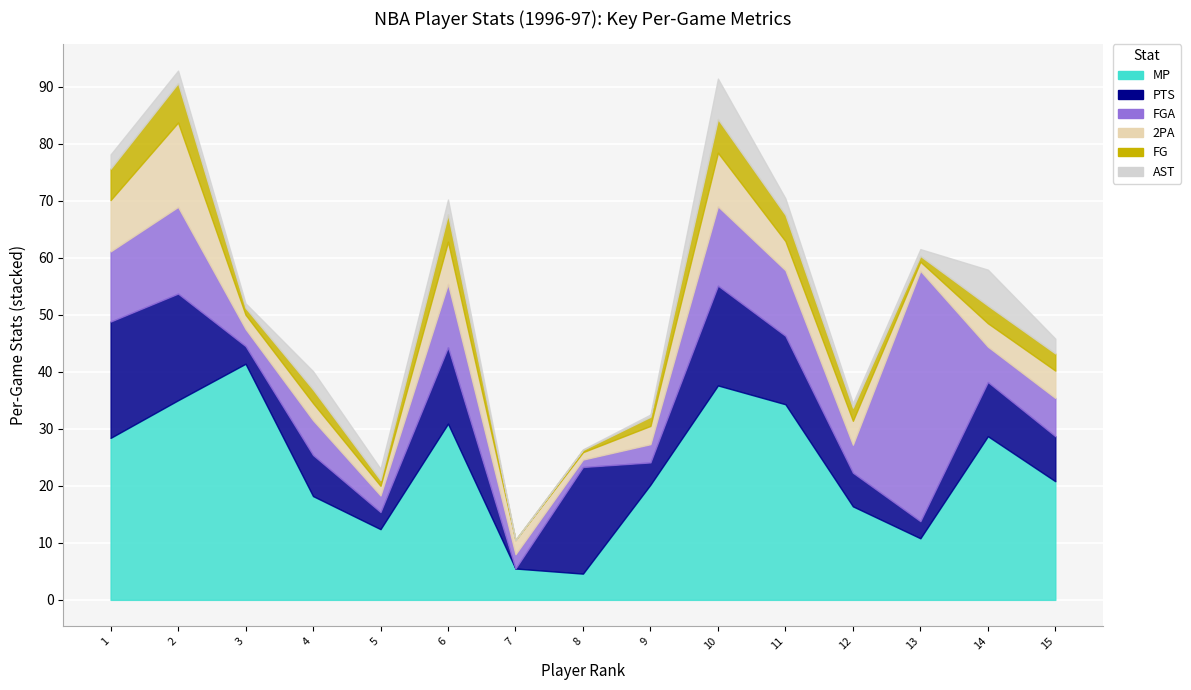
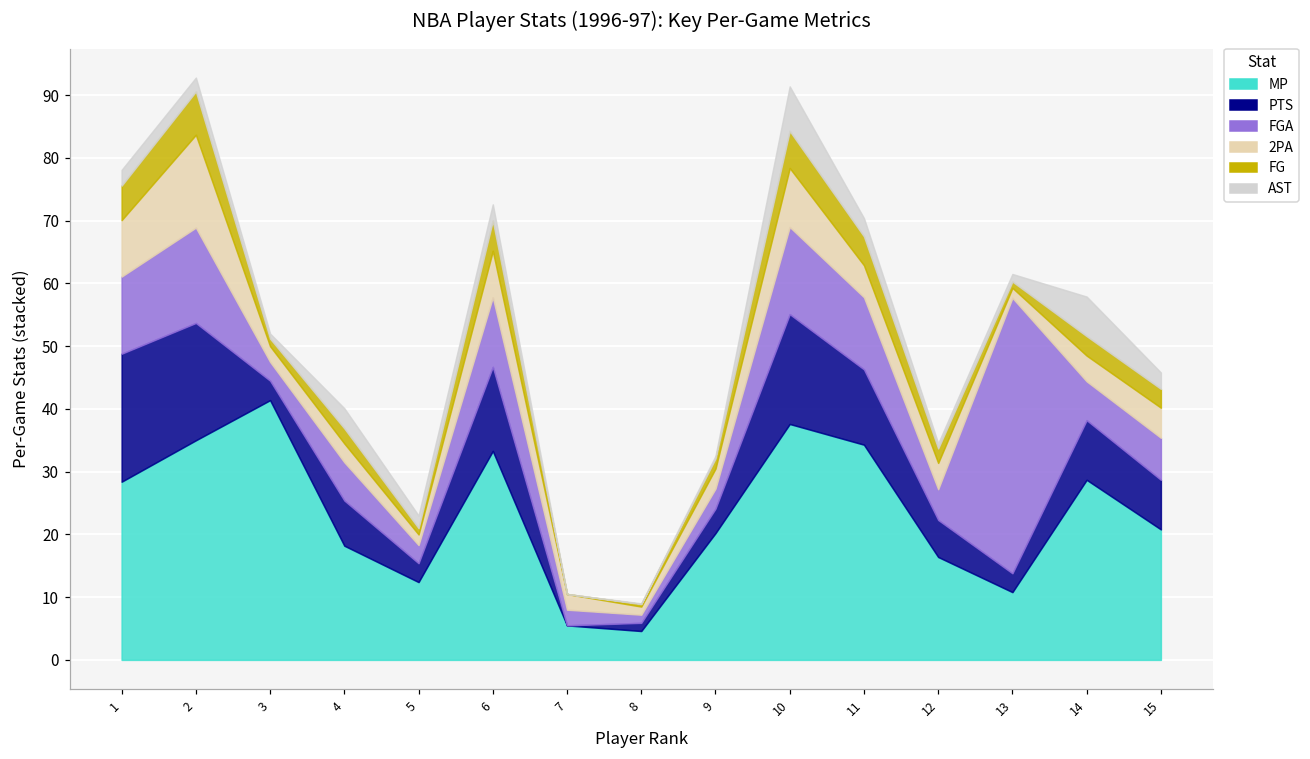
  {
    "MP": {
      "1": 28,
      "2": 35,
      "3": 41,
      "4": 18,
      "5": 12,
-     "6": 31,
+     "6": 33,
      "8": 5,
      "9": 20,
      "10": 38,
      "11": 34,
      "12": 16,
      "13": 11,
      "14": 29,
      "15": 21
    },
    "PTS": {
      "1": 20,
      "2": 19,
      "3": 3,
      "4": 7,
      "5": 3,
      "6": 13,
-     "8": 19,
+     "8": 1,
      "9": 4,
      "10": 18,
      "11": 12,
      "12": 6,
      "13": 3,
      "14": 10,
      "15": 8
    },
    "FGA": {
      "1": 12,
      "2": 15,
      "3": 3,
      "4": 6,
      "5": 3,
      "6": 11,
      "7": 3,
      "8": 1,
      "9": 3,
      "10": 14,
      "11": 12,
      "12": 5,
      "13": 44,
      "14": 6,
      "15": 7
    },
    "FG": {
      "1": 6,
      "2": 7,
      "3": 1,
      "4": 2,
      "5": 1,
      "6": 5,
      "10": 6,
      "11": 5,
      "12": 2,
      "13": 1,
      "14": 3,
      "15": 3
    }
  }
